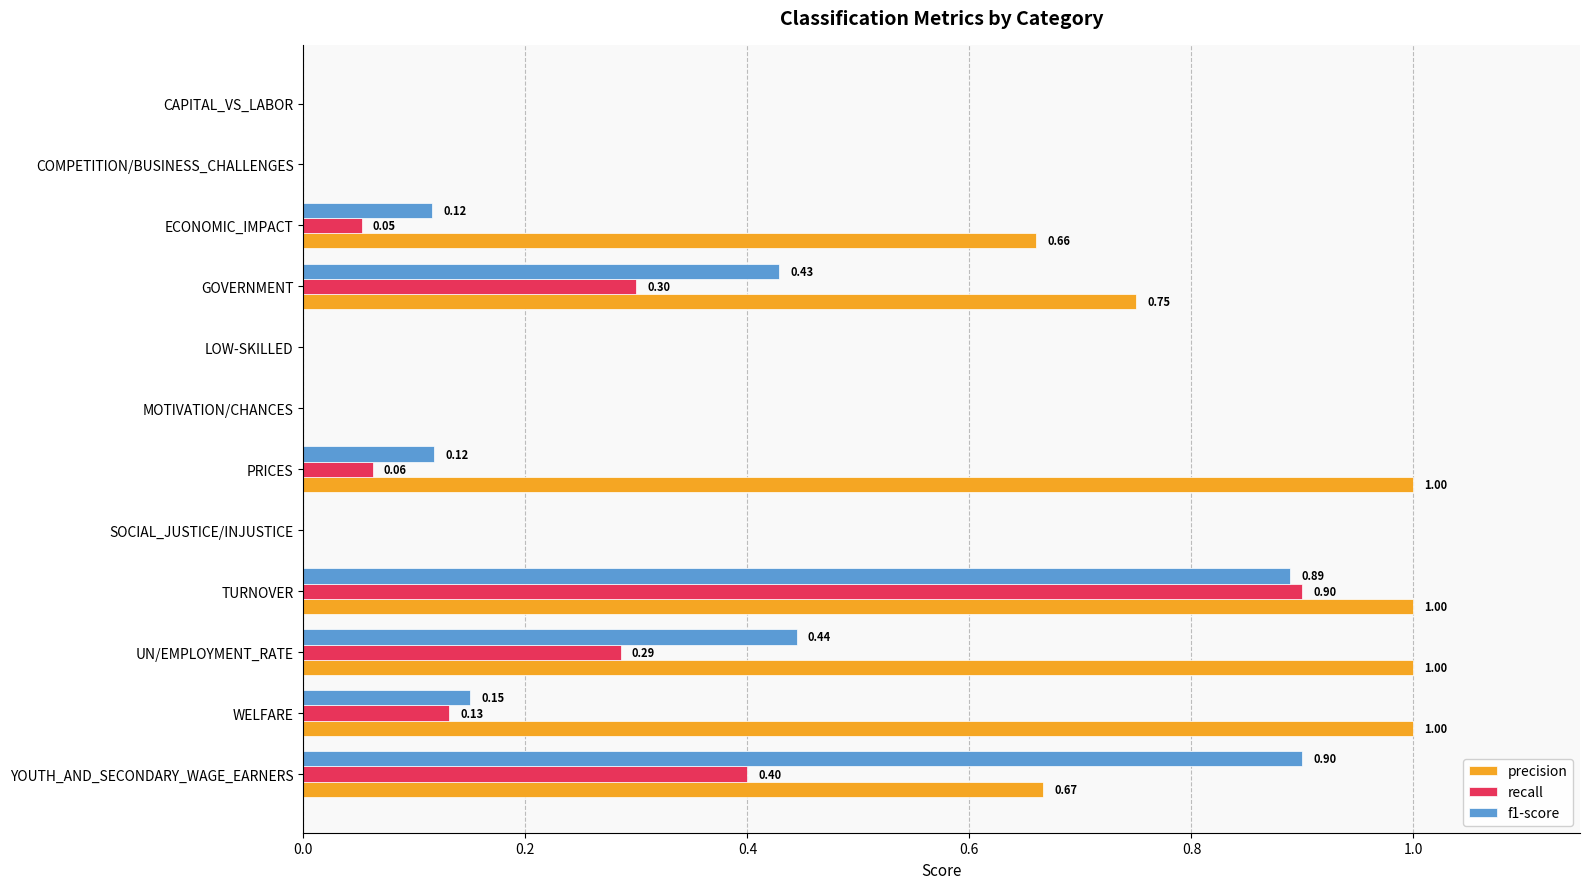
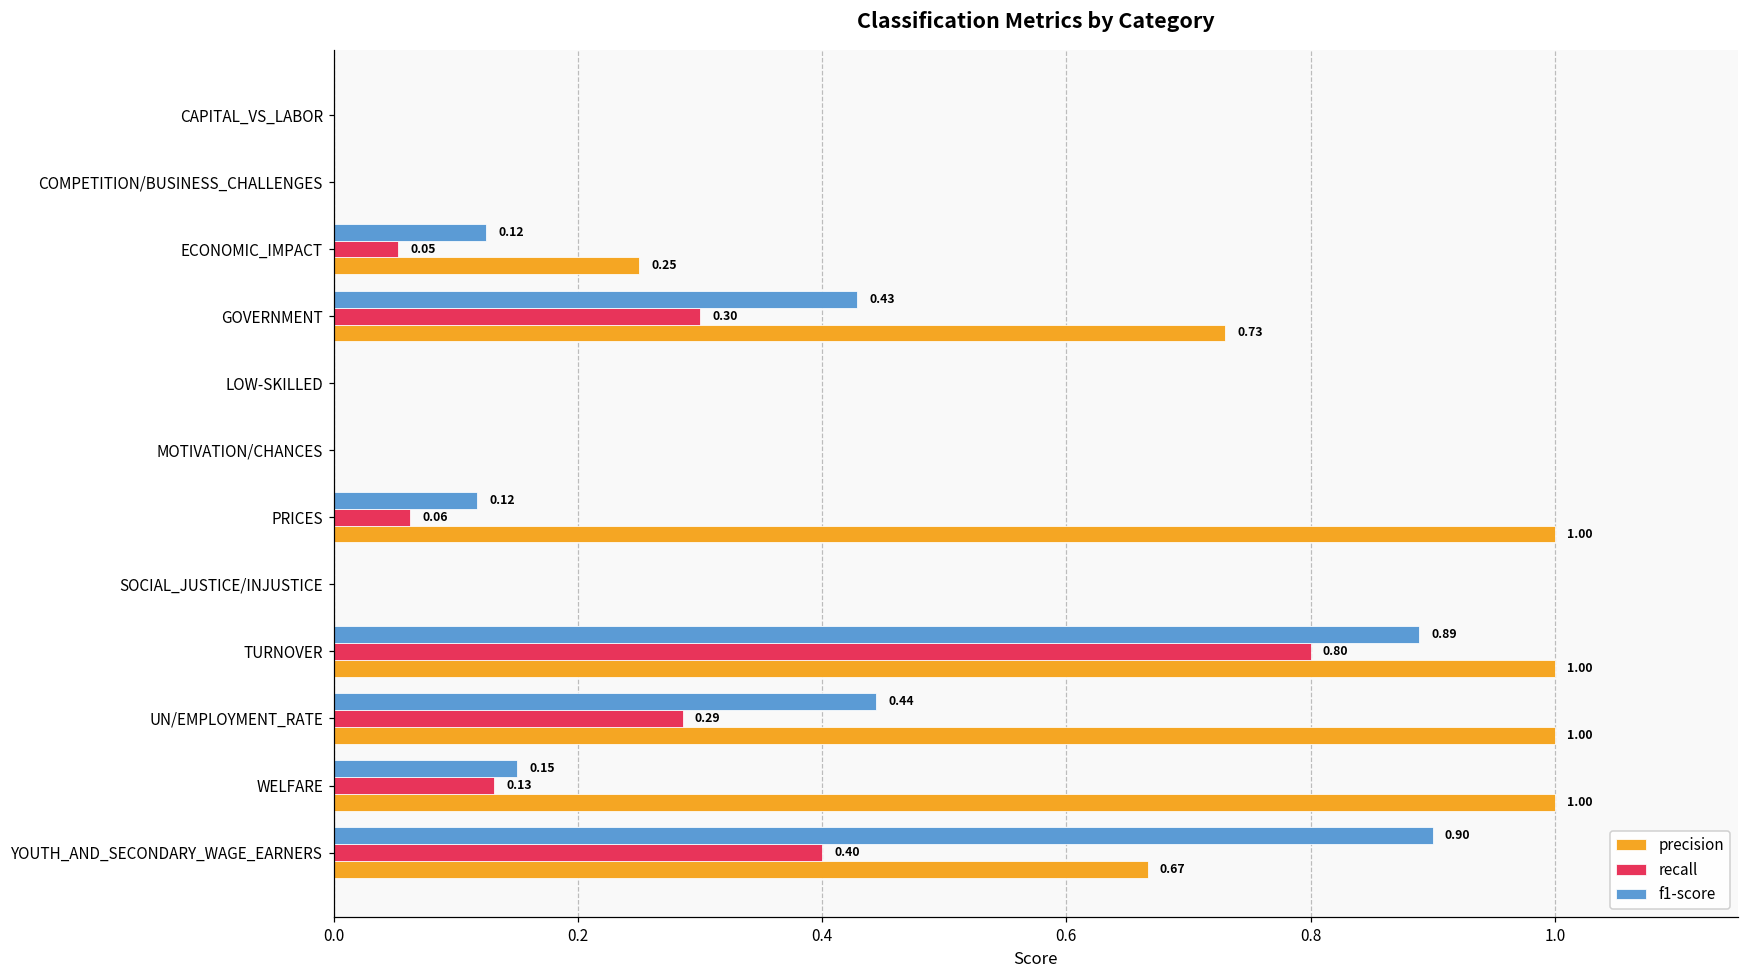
  {
    "precision": {
-     "ECONOMIC_IMPACT": 0.66,
-     "GOVERNMENT": 0.75,
+     "ECONOMIC_IMPACT": 0.25,
+     "GOVERNMENT": 0.73,
      "PRICES": 1.00,
      "TURNOVER": 1.00,
      "UN/EMPLOYMENT_RATE": 1.00,
      "WELFARE": 1.00,
      "YOUTH_AND_SECONDARY_WAGE_EARNERS": 0.67
    },
    "recall": {
      "ECONOMIC_IMPACT": 0.05,
      "GOVERNMENT": 0.30,
      "PRICES": 0.06,
-     "TURNOVER": 0.90,
+     "TURNOVER": 0.80,
      "UN/EMPLOYMENT_RATE": 0.29,
      "WELFARE": 0.13,
      "YOUTH_AND_SECONDARY_WAGE_EARNERS": 0.40
    },
    "f1-score": {
      "CAPITAL_VS_LABOR": 0.000,
      "COMPETITION/BUSINESS_CHALLENGES": 0.000,
-     "ECONOMIC_IMPACT": 0.116,
+     "ECONOMIC_IMPACT": 0.125,
      "LOW-SKILLED": 0.000,
      "MOTIVATION/CHANCES": 0.000,
      "SOCIAL_JUSTICE/INJUSTICE": 0.000
    }
  }
